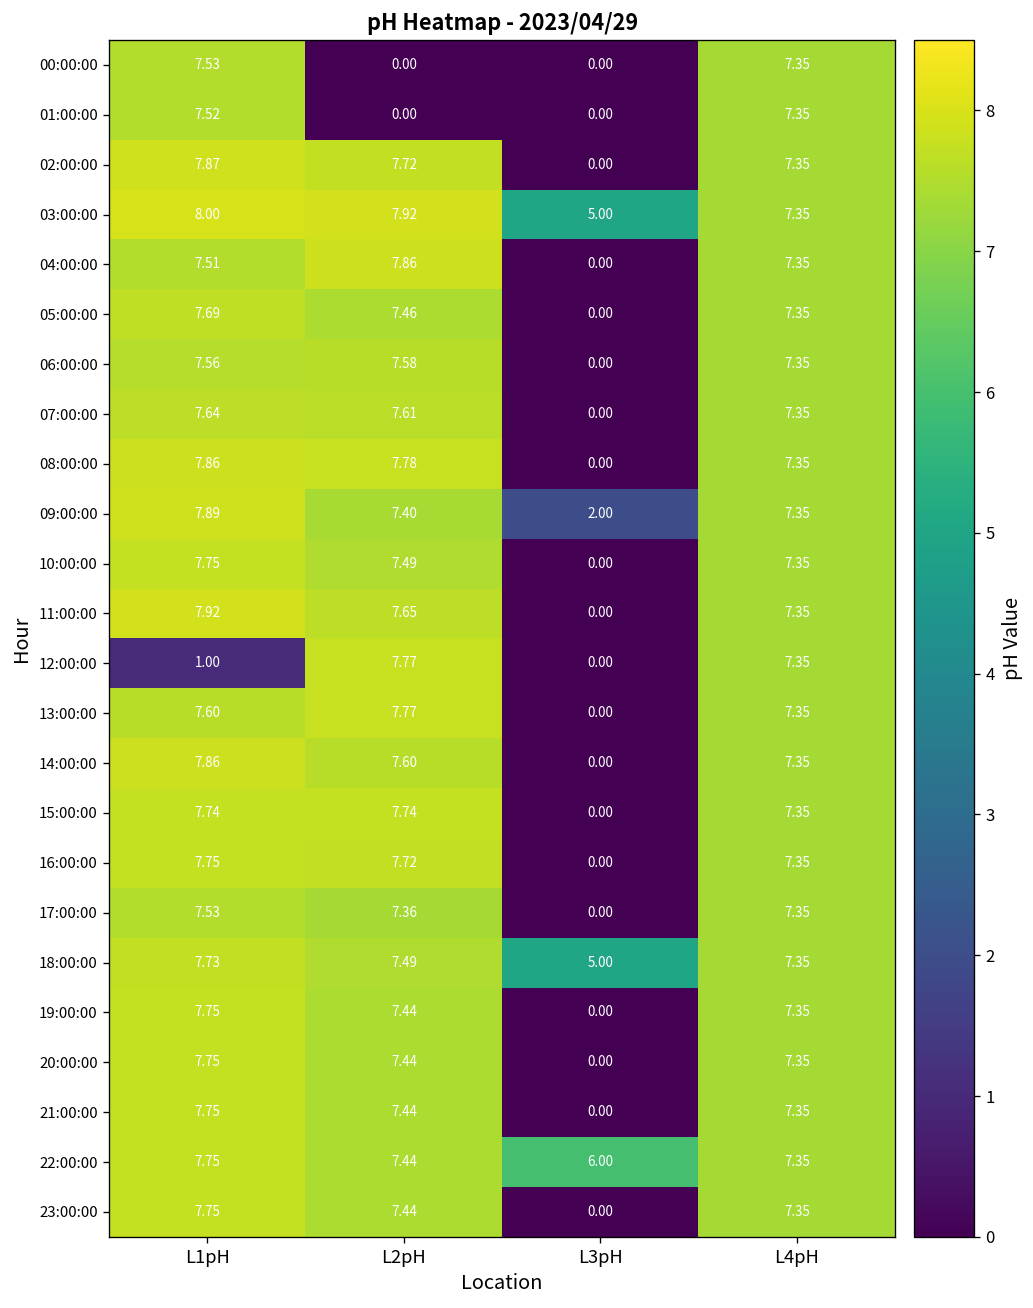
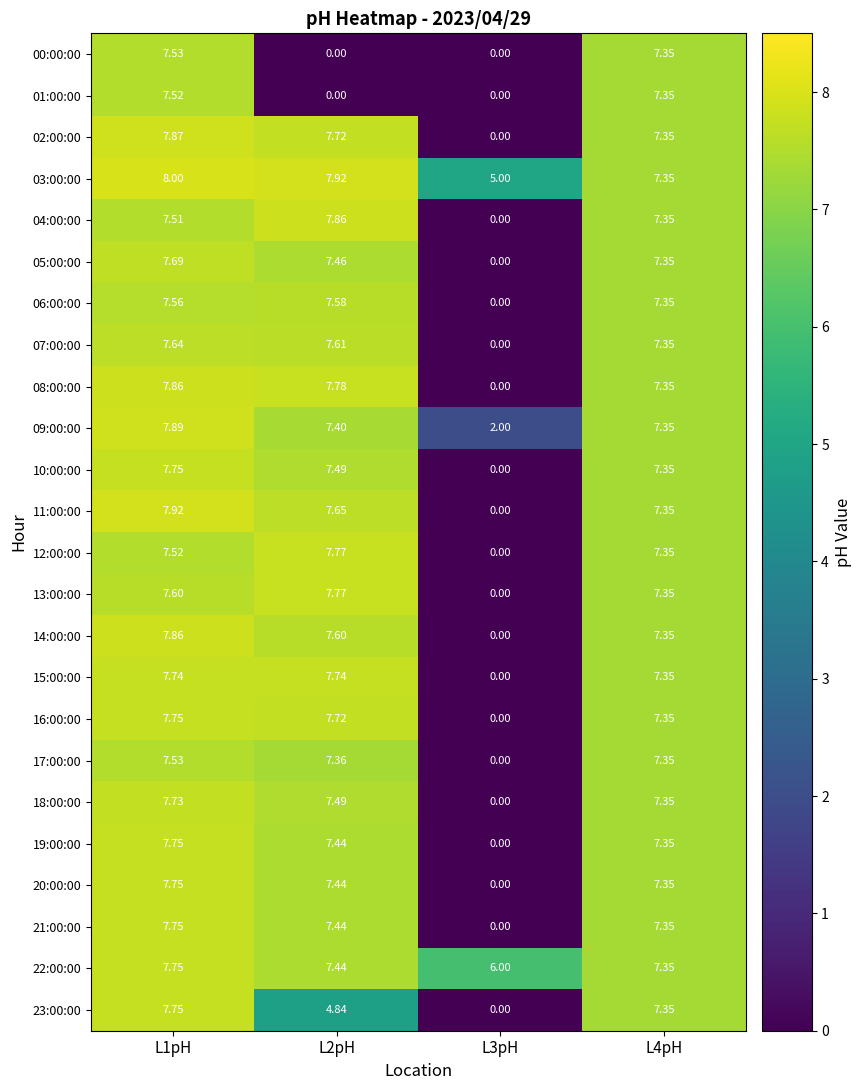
  {
    "00:00:00": {
      "L1pH": 7.53,
      "L2pH": 0.00,
      "L3pH": 0.00,
      "L4pH": 7.35
    },
    "01:00:00": {
      "L1pH": 7.52,
      "L2pH": 0.00,
      "L3pH": 0.00,
      "L4pH": 7.35
    },
    "02:00:00": {
      "L1pH": 7.87,
      "L2pH": 7.72,
      "L3pH": 0.00,
      "L4pH": 7.35
    },
    "03:00:00": {
      "L1pH": 8.00,
      "L2pH": 7.92,
      "L3pH": 5.00,
      "L4pH": 7.35
    },
    "04:00:00": {
      "L1pH": 7.51,
      "L2pH": 7.86,
      "L3pH": 0.00,
      "L4pH": 7.35
    },
    "05:00:00": {
      "L1pH": 7.69,
      "L2pH": 7.46,
      "L3pH": 0.00,
      "L4pH": 7.35
    },
    "06:00:00": {
      "L1pH": 7.56,
      "L2pH": 7.58,
      "L3pH": 0.00,
      "L4pH": 7.35
    },
    "07:00:00": {
      "L1pH": 7.64,
      "L2pH": 7.61,
      "L3pH": 0.00,
      "L4pH": 7.35
    },
    "08:00:00": {
      "L1pH": 7.86,
      "L2pH": 7.78,
      "L3pH": 0.00,
      "L4pH": 7.35
    },
    "09:00:00": {
      "L1pH": 7.89,
      "L2pH": 7.40,
      "L3pH": 2.00,
      "L4pH": 7.35
    },
    "10:00:00": {
      "L1pH": 7.75,
      "L2pH": 7.49,
      "L3pH": 0.00,
      "L4pH": 7.35
    },
    "11:00:00": {
      "L1pH": 7.92,
      "L2pH": 7.65,
      "L3pH": 0.00,
      "L4pH": 7.35
    },
    "12:00:00": {
-     "L1pH": 1.00,
+     "L1pH": 7.52,
      "L2pH": 7.77,
      "L3pH": 0.00,
      "L4pH": 7.35
    },
    "13:00:00": {
      "L1pH": 7.60,
      "L2pH": 7.77,
      "L3pH": 0.00,
      "L4pH": 7.35
    },
    "14:00:00": {
      "L1pH": 7.86,
      "L2pH": 7.60,
      "L3pH": 0.00,
      "L4pH": 7.35
    },
    "15:00:00": {
      "L1pH": 7.74,
      "L2pH": 7.74,
      "L3pH": 0.00,
      "L4pH": 7.35
    },
    "16:00:00": {
      "L1pH": 7.75,
      "L2pH": 7.72,
      "L3pH": 0.00,
      "L4pH": 7.35
    },
    "17:00:00": {
      "L1pH": 7.53,
      "L2pH": 7.36,
      "L3pH": 0.00,
      "L4pH": 7.35
    },
    "18:00:00": {
      "L1pH": 7.73,
      "L2pH": 7.49,
-     "L3pH": 5.00,
+     "L3pH": 0.00,
      "L4pH": 7.35
    },
    "19:00:00": {
      "L1pH": 7.75,
      "L2pH": 7.44,
      "L3pH": 0.00,
      "L4pH": 7.35
    },
    "20:00:00": {
      "L1pH": 7.75,
      "L2pH": 7.44,
      "L3pH": 0.00,
      "L4pH": 7.35
    },
    "21:00:00": {
      "L1pH": 7.75,
      "L2pH": 7.44,
      "L3pH": 0.00,
      "L4pH": 7.35
    },
    "22:00:00": {
      "L1pH": 7.75,
      "L2pH": 7.44,
      "L3pH": 6.00,
      "L4pH": 7.35
    },
    "23:00:00": {
      "L1pH": 7.75,
-     "L2pH": 7.44,
+     "L2pH": 4.84,
      "L3pH": 0.00,
      "L4pH": 7.35
    }
  }
